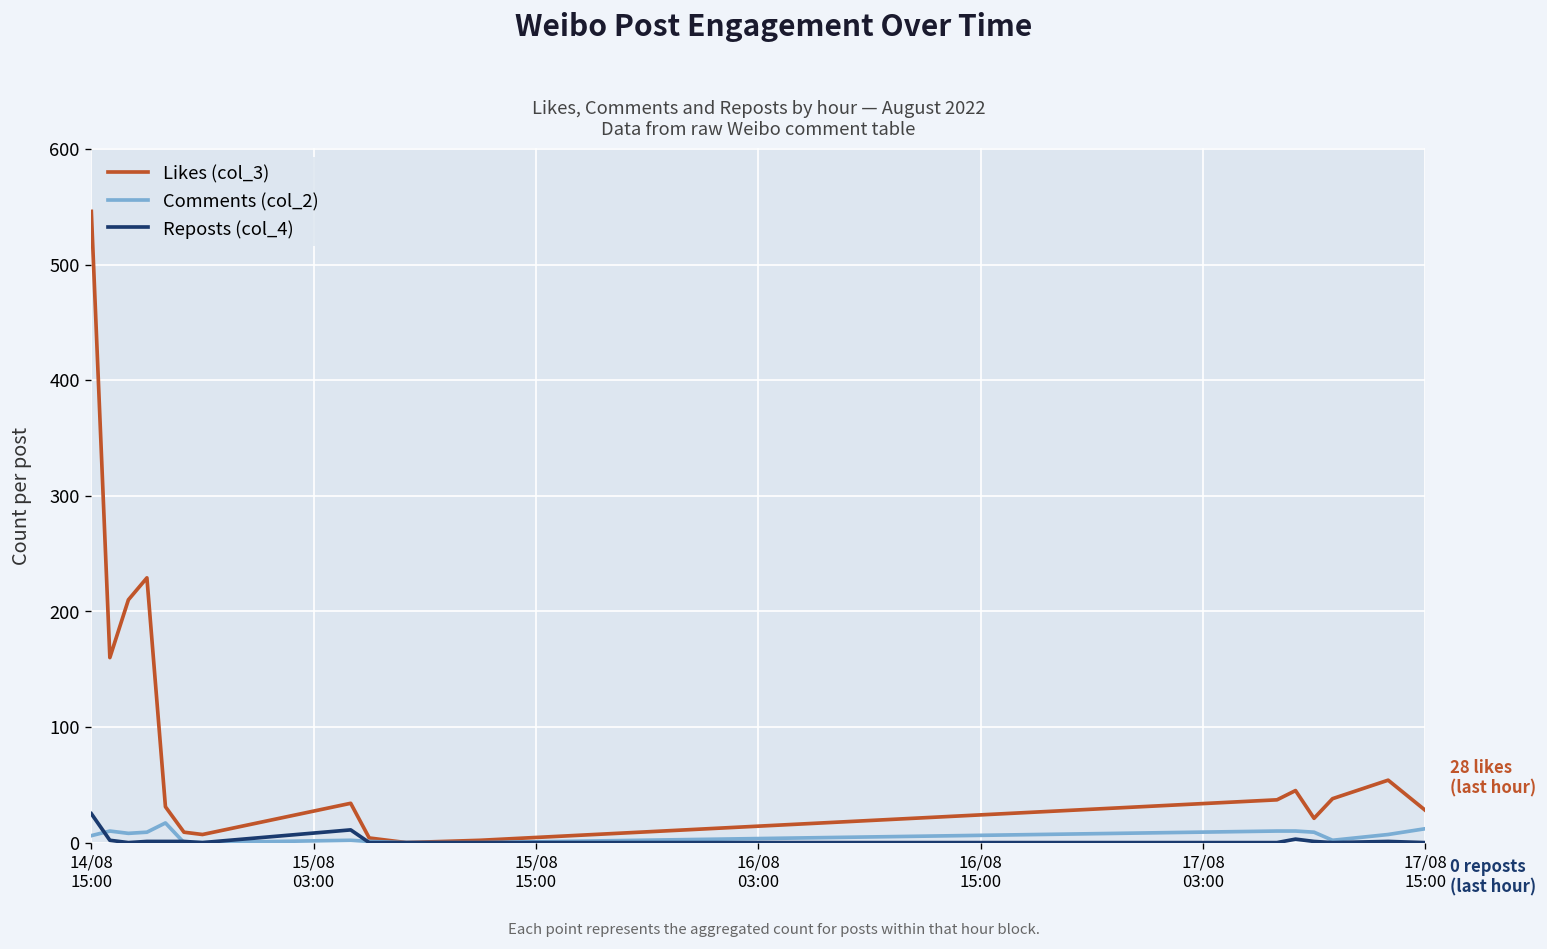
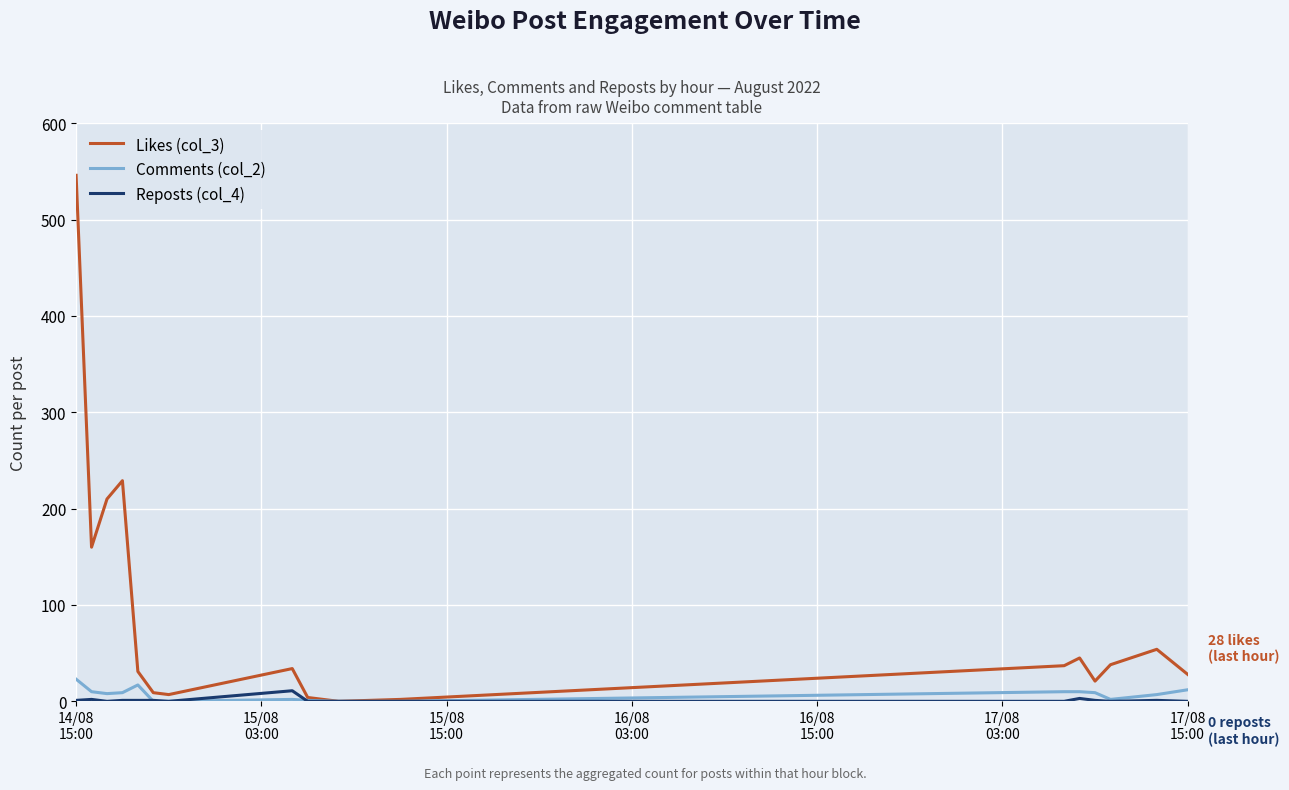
  {
    "Likes (col_3)": {
      "17/08 15:00": 28
    },
    "Comments (col_2)": {
-     "14/08 15:00": 10,
+     "14/08 15:00": 20,
      "17/08 15:00": 10
    },
    "Reposts (col_4)": {
-     "14/08 15:00": 30,
+     "14/08 15:00": 0,
      "17/08 15:00": 0
    }
  }
